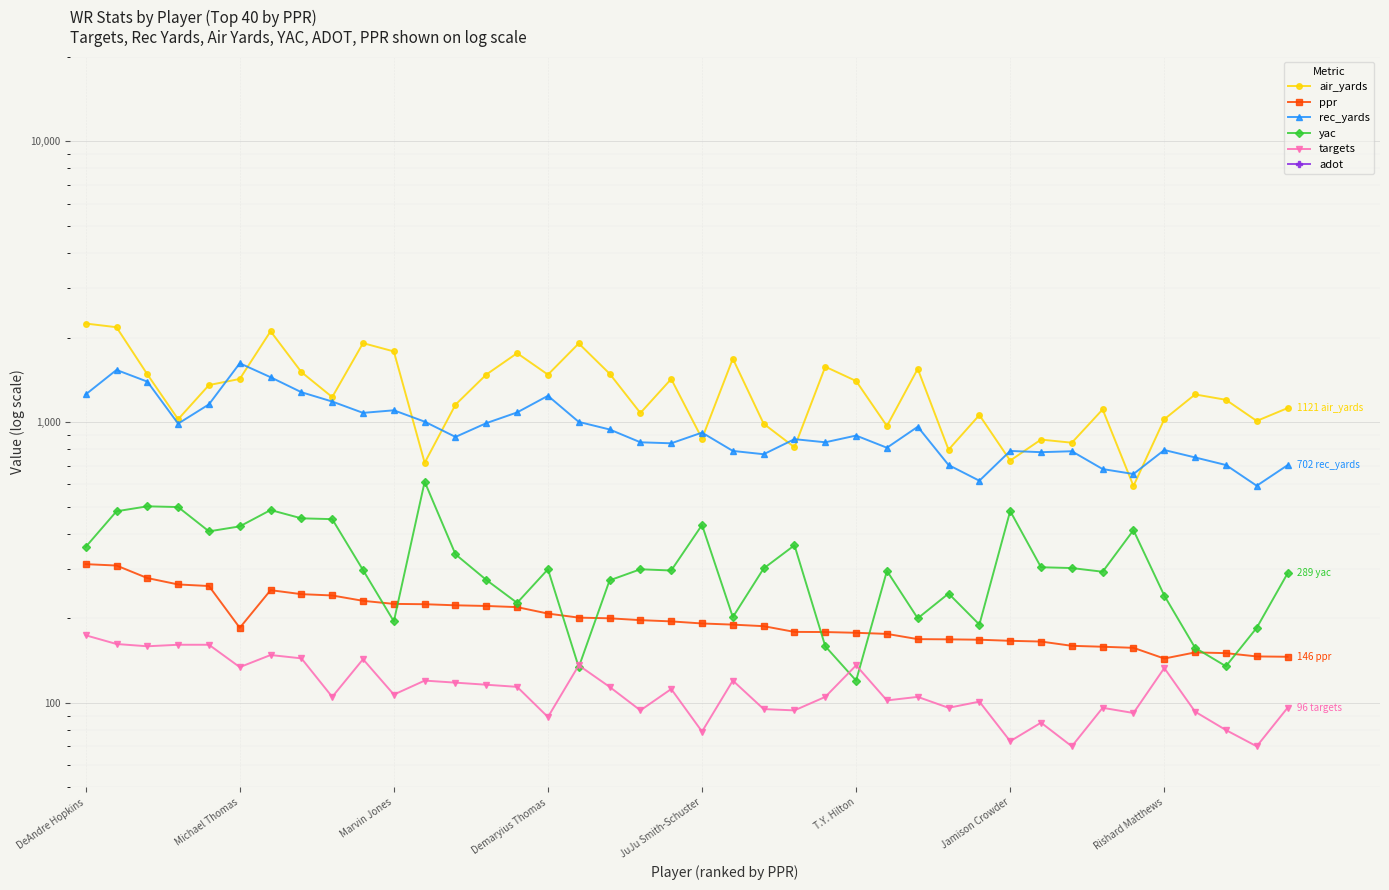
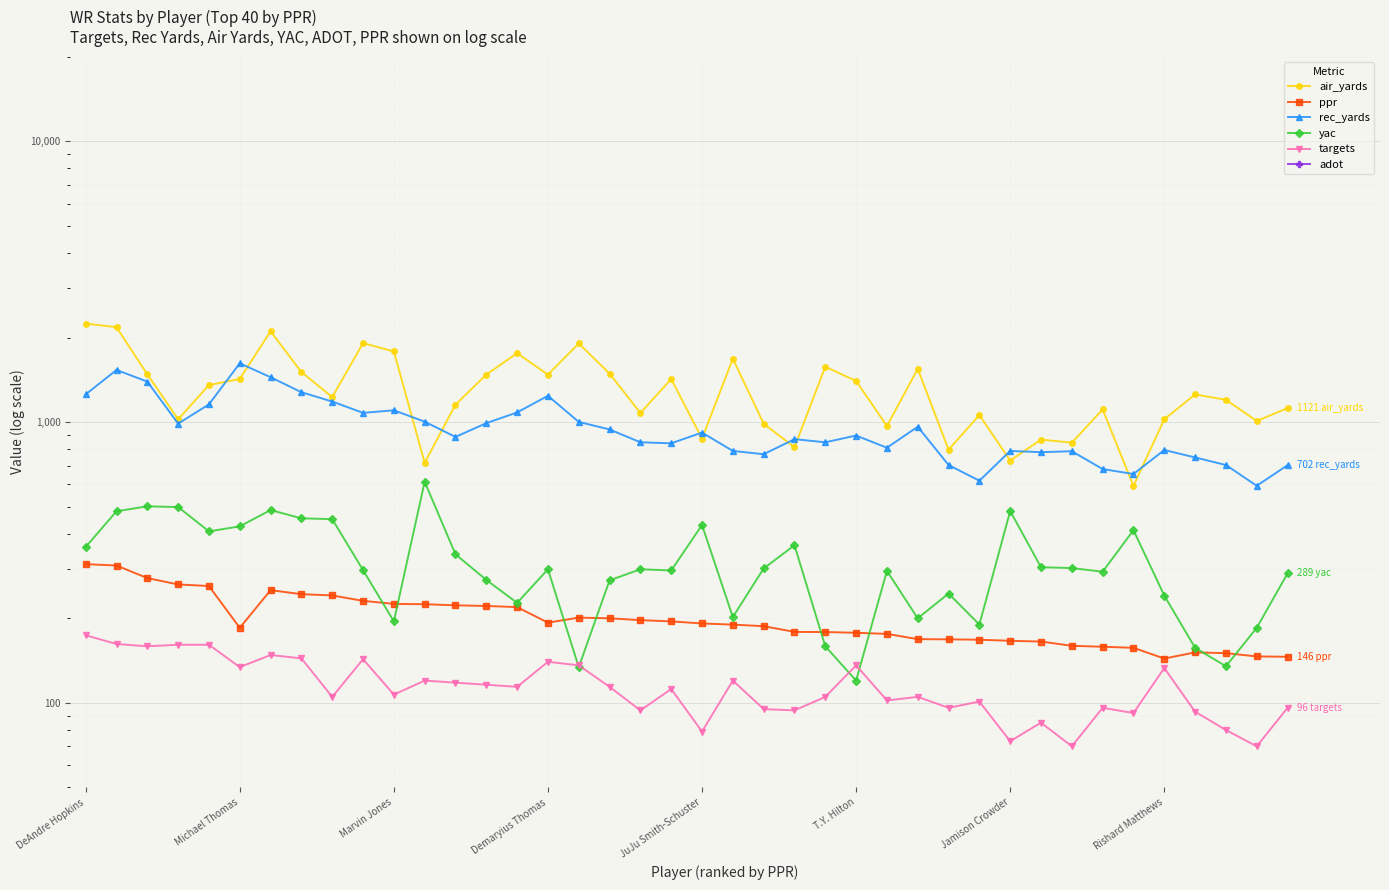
  {
    "air_yards": {
      "DeAndre Hopkins": "2,200",
      "Michael Thomas": "1,400",
      "Marvin Jones": "1,800",
      "Demaryius Thomas": "1,500",
      "JuJu Smith-Schuster": "870",
      "T.Y. Hilton": "1,400",
      "Jamison Crowder": "730",
      "Rishard Matthews": "1,020"
    },
    "ppr": {
      "DeAndre Hopkins": "310",
      "Michael Thomas": "190",
      "Marvin Jones": "230",
-     "Demaryius Thomas": "210",
+     "Demaryius Thomas": "190",
      "JuJu Smith-Schuster": "190",
      "T.Y. Hilton": "180",
      "Jamison Crowder": "170",
      "Rishard Matthews": "140"
    },
    "rec_yards": {
      "DeAndre Hopkins": "1,300",
      "Michael Thomas": "1,600",
      "Marvin Jones": "1,100",
      "Demaryius Thomas": "1,200",
      "JuJu Smith-Schuster": "920",
      "T.Y. Hilton": "900",
      "Jamison Crowder": "790",
      "Rishard Matthews": "800"
    },
    "yac": {
      "DeAndre Hopkins": "360",
      "Michael Thomas": "430",
      "Marvin Jones": "200",
      "Demaryius Thomas": "300",
      "JuJu Smith-Schuster": "430",
      "T.Y. Hilton": "120",
      "Jamison Crowder": "480",
      "Rishard Matthews": "240"
    },
    "targets": {
      "DeAndre Hopkins": "170",
      "Michael Thomas": "130",
      "Marvin Jones": "107",
-     "Demaryius Thomas": "89",
+     "Demaryius Thomas": "140",
      "JuJu Smith-Schuster": "79",
      "T.Y. Hilton": "140",
      "Jamison Crowder": "73",
      "Rishard Matthews": "130"
    }
  }
